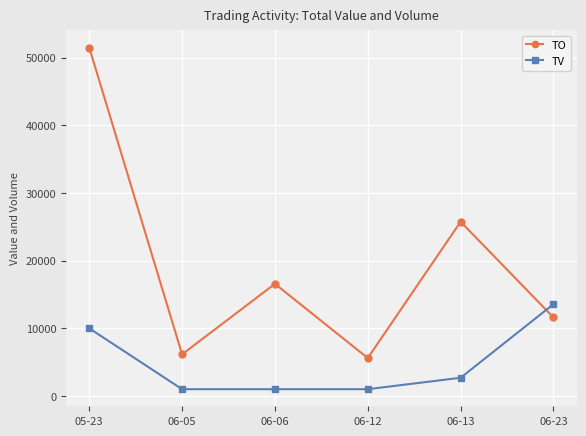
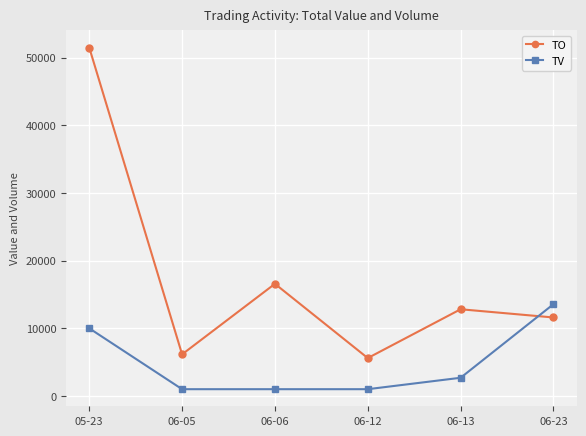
  {
    "TO": {
      "05-23": 52000,
      "06-05": 6000,
      "06-06": 17000,
      "06-12": 6000,
-     "06-13": 26000,
+     "06-13": 13000,
      "06-23": 12000
    },
    "TV": {
      "05-23": 10000,
      "06-05": 1000,
      "06-06": 1000,
      "06-12": 1000,
      "06-13": 3000,
      "06-23": 14000
    }
  }
